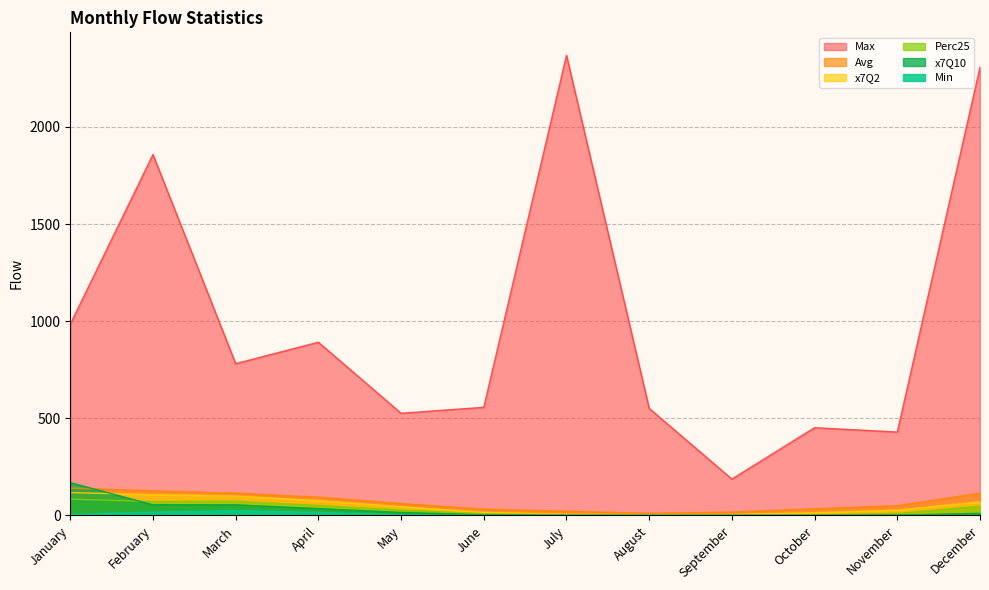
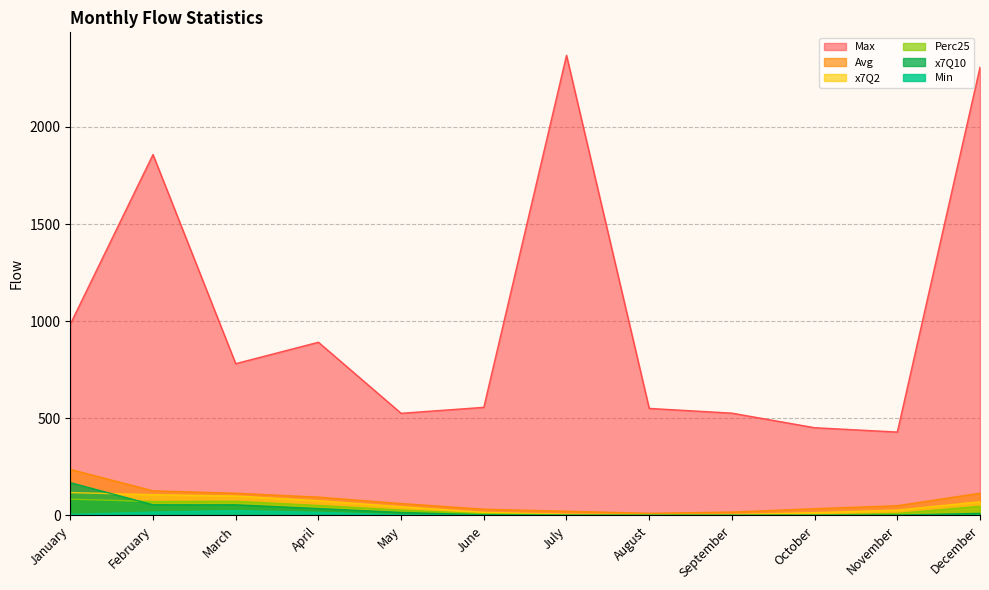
  {
    "Max": {
      "January": 980,
      "February": 1860,
      "March": 780,
      "April": 890,
      "May": 530,
      "June": 560,
      "July": 2370,
      "August": 550,
-     "September": 190,
+     "September": 530,
      "October": 450,
      "November": 430,
      "December": 2310
    },
    "Avg": {
-     "January": 140,
+     "January": 240,
      "February": 130,
      "March": 110,
      "April": 90,
      "May": 60,
      "June": 30,
      "July": 20,
      "October": 30,
      "November": 50,
      "December": 110
    },
    "x7Q2": {
      "January": 120,
      "February": 110,
      "March": 100,
      "April": 80,
      "May": 50,
      "November": 30,
      "December": 70
    },
    "Perc25": {
      "January": 80,
      "February": 70,
      "March": 70,
      "April": 50,
      "December": 50
    },
    "x7Q10": {
      "January": 170,
      "February": 60,
      "March": 50,
      "April": 40
    },
    "Min": {
      "January": 10,
      "February": 20,
      "March": 30,
      "April": 20
    }
  }
